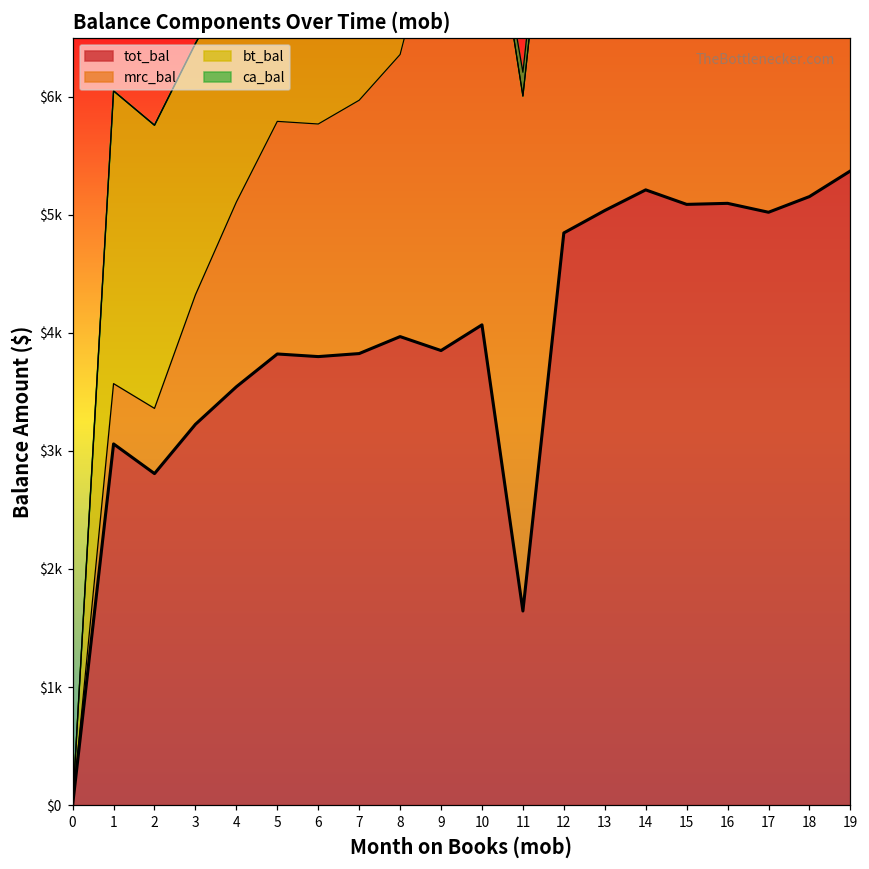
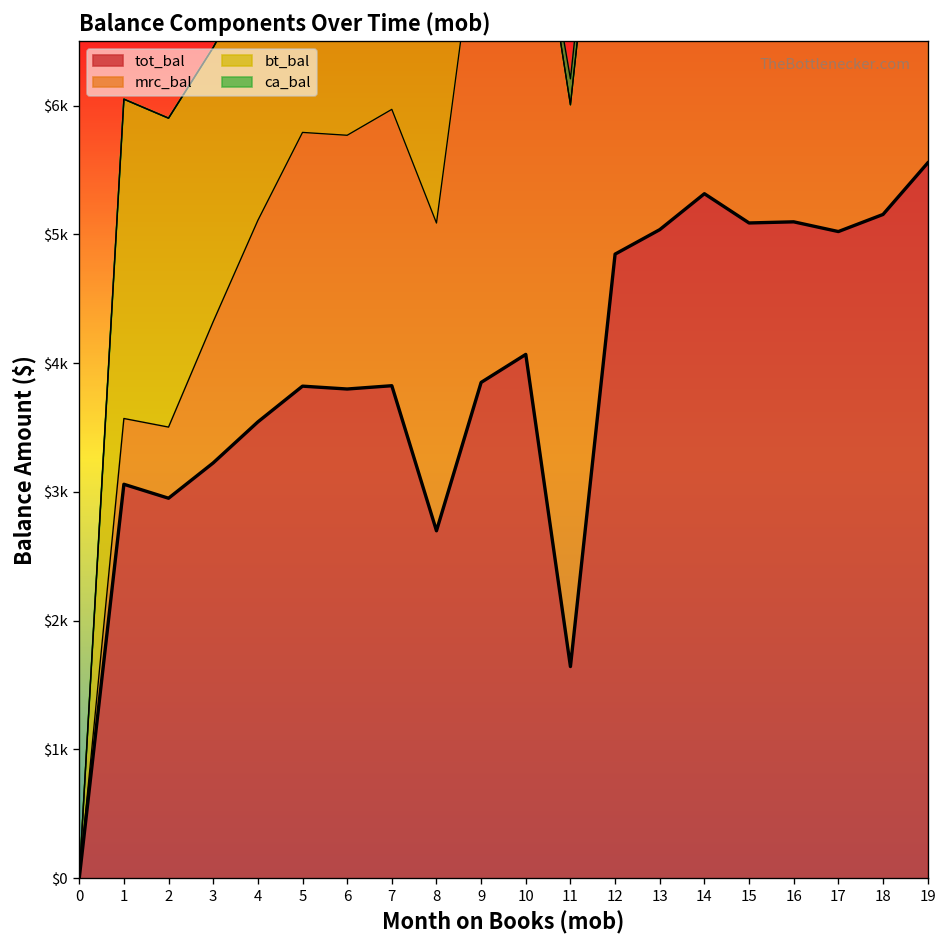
  {
    "tot_bal": {
      "1": "$3060",
-     "2": "$2810",
+     "2": "$2950",
      "3": "$3230",
      "4": "$3540",
      "5": "$3820",
      "6": "$3800",
      "7": "$3820",
-     "8": "$3970",
+     "8": "$2700",
      "9": "$3850",
      "10": "$4070",
      "11": "$1640",
      "12": "$4850",
      "13": "$5040",
-     "14": "$5210",
+     "14": "$5320",
      "15": "$5090",
      "16": "$5100",
      "17": "$5020",
      "18": "$5150",
-     "19": "$5370"
+     "19": "$5550"
    },
    "mrc_bal": {
      "1": "$510",
      "2": "$550",
      "3": "$1100",
      "4": "$1560",
      "5": "$1970",
      "6": "$1970",
      "7": "$2150",
      "8": "$2390"
    },
    "ca_bal": {
      "11": "$200"
    }
  }
